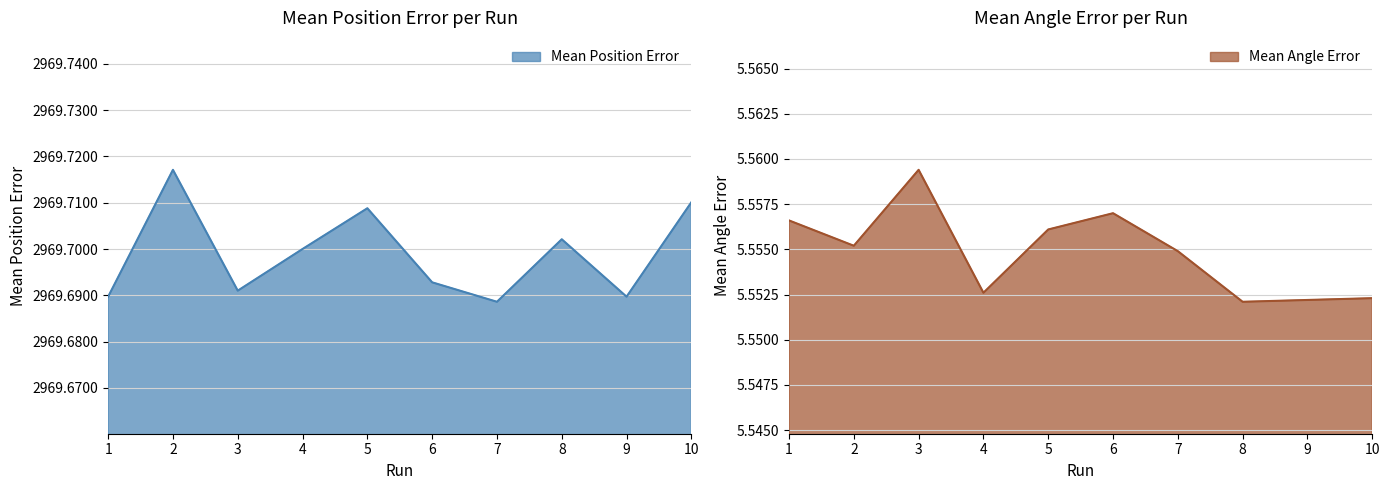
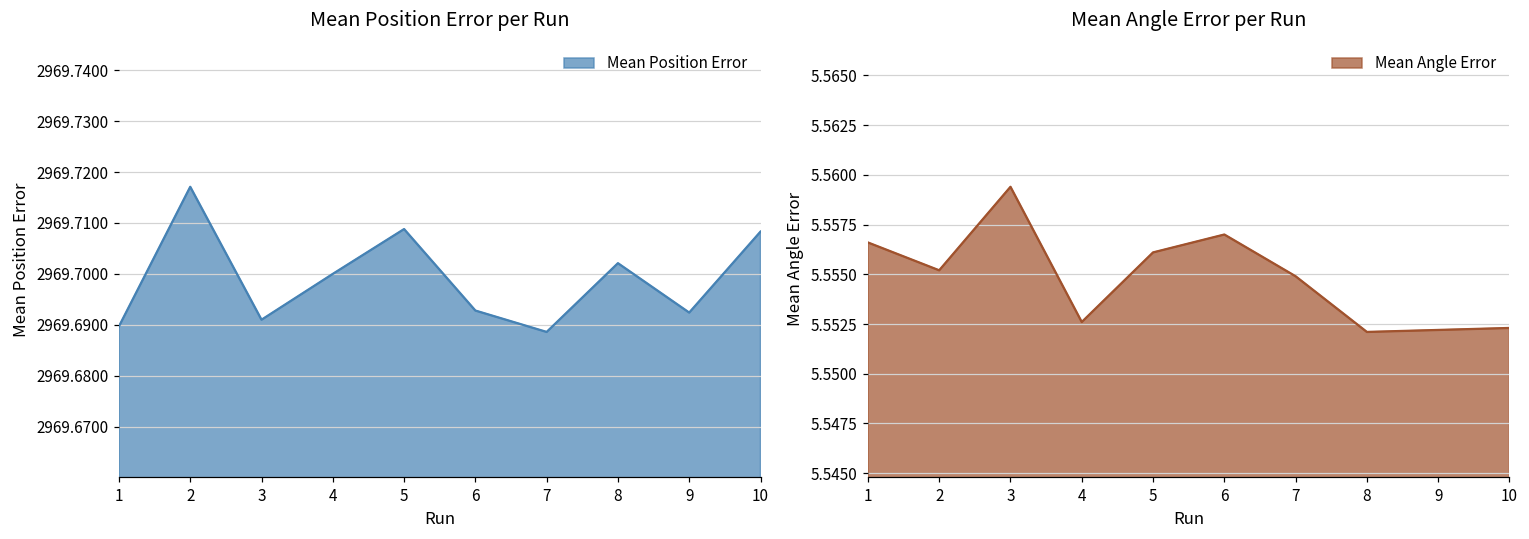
  {
    "Mean Position Error per Run": {
      "1": 2969.690,
      "2": 2969.717,
      "3": 2969.691,
      "4": 2969.700,
      "5": 2969.709,
      "6": 2969.693,
      "7": 2969.689,
      "8": 2969.702,
-     "9": 2969.690,
-     "10": 2969.710
+     "9": 2969.692,
+     "10": 2969.708
    },
    "Mean Angle Error per Run": {
      "1": 5.5566,
      "2": 5.5552,
      "3": 5.5594,
      "4": 5.5526,
      "5": 5.5561,
      "6": 5.5570,
      "7": 5.5549,
      "8": 5.5521,
      "9": 5.5522,
      "10": 5.5523
    }
  }
